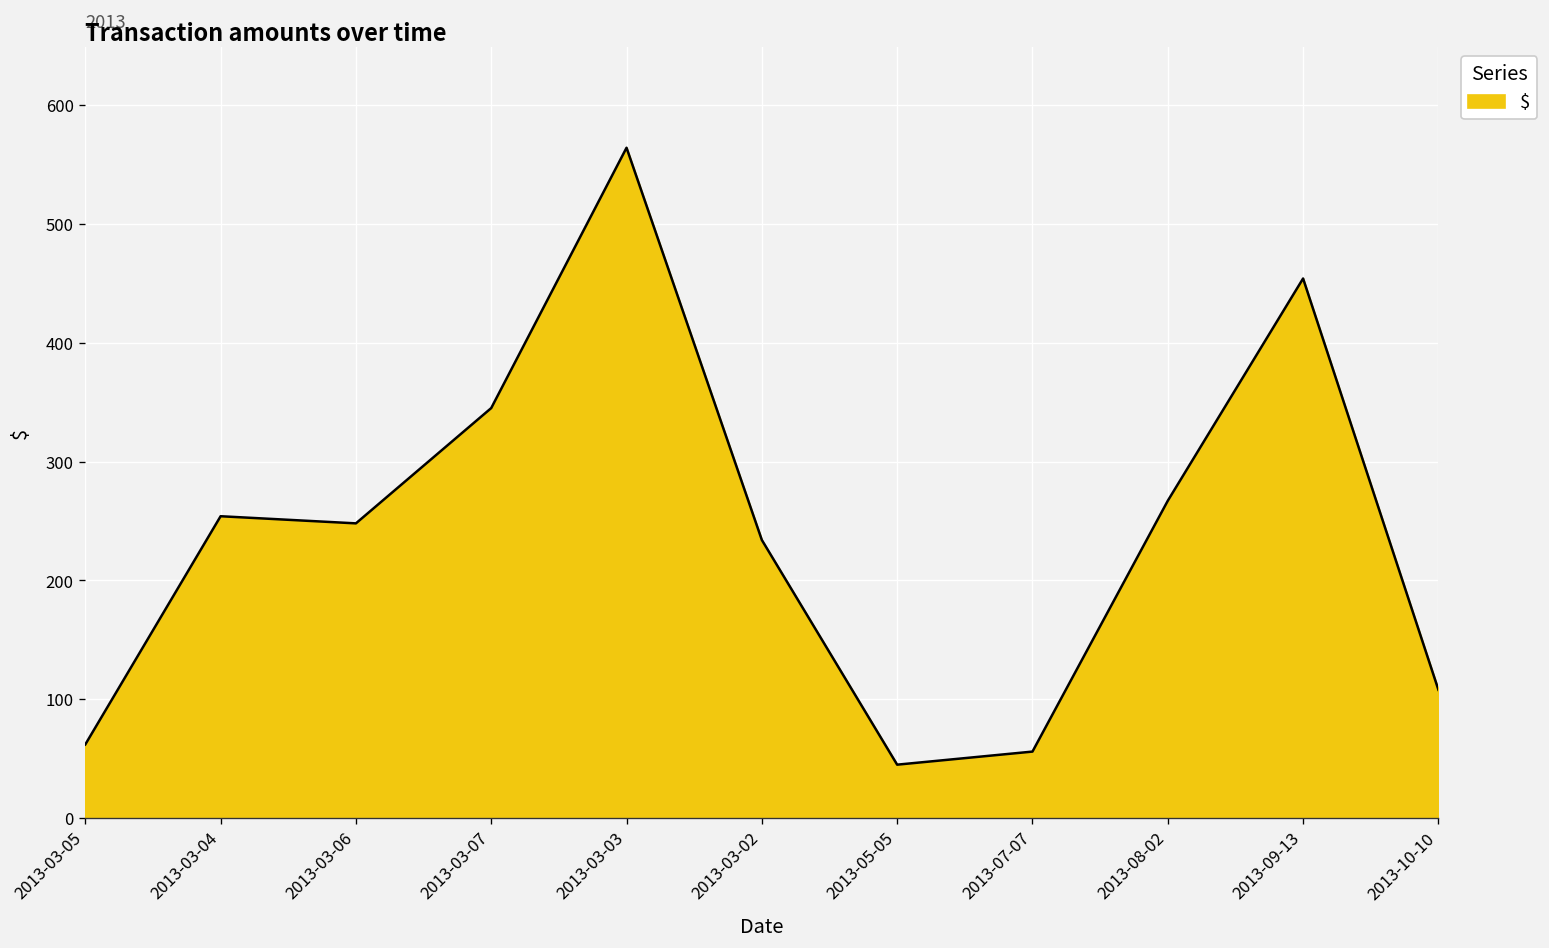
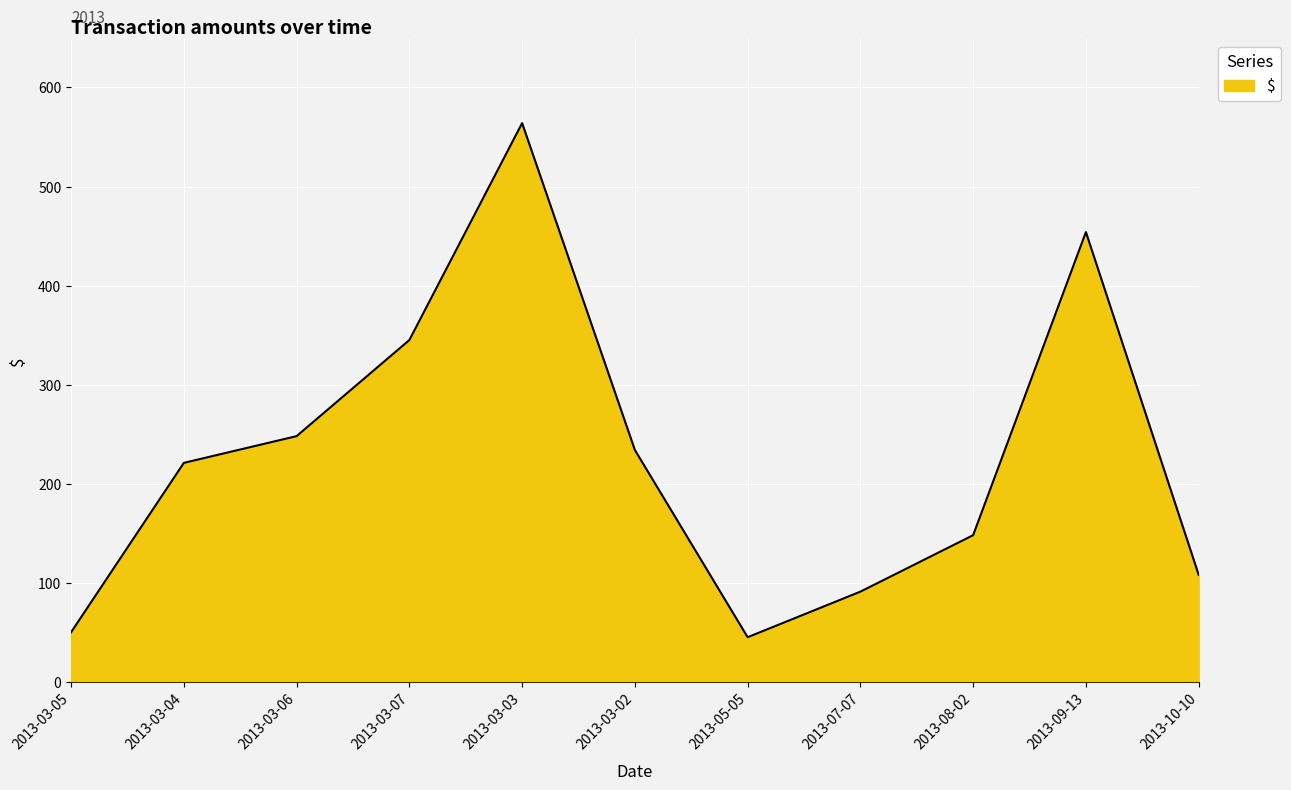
  {
-   "2013-03-05": 60,
-   "2013-03-04": 250,
+   "2013-03-05": 50,
+   "2013-03-04": 220,
    "2013-03-06": 250,
    "2013-03-07": 350,
    "2013-03-03": 560,
    "2013-03-02": 230,
    "2013-05-05": 50,
-   "2013-07-07": 60,
-   "2013-08-02": 270,
+   "2013-07-07": 90,
+   "2013-08-02": 150,
    "2013-09-13": 450,
    "2013-10-10": 110
  }
